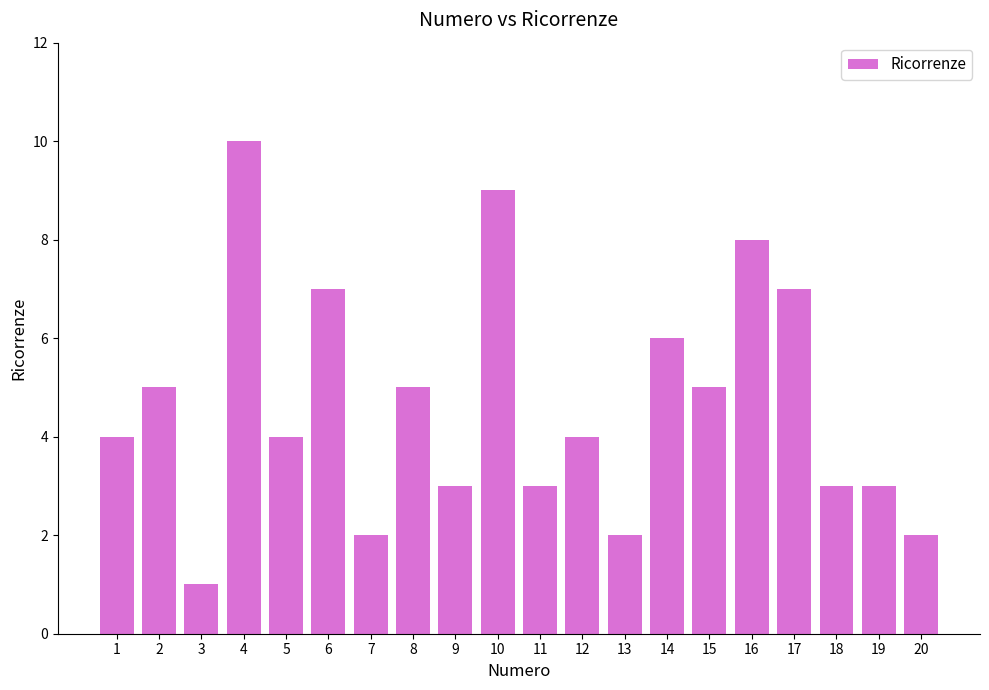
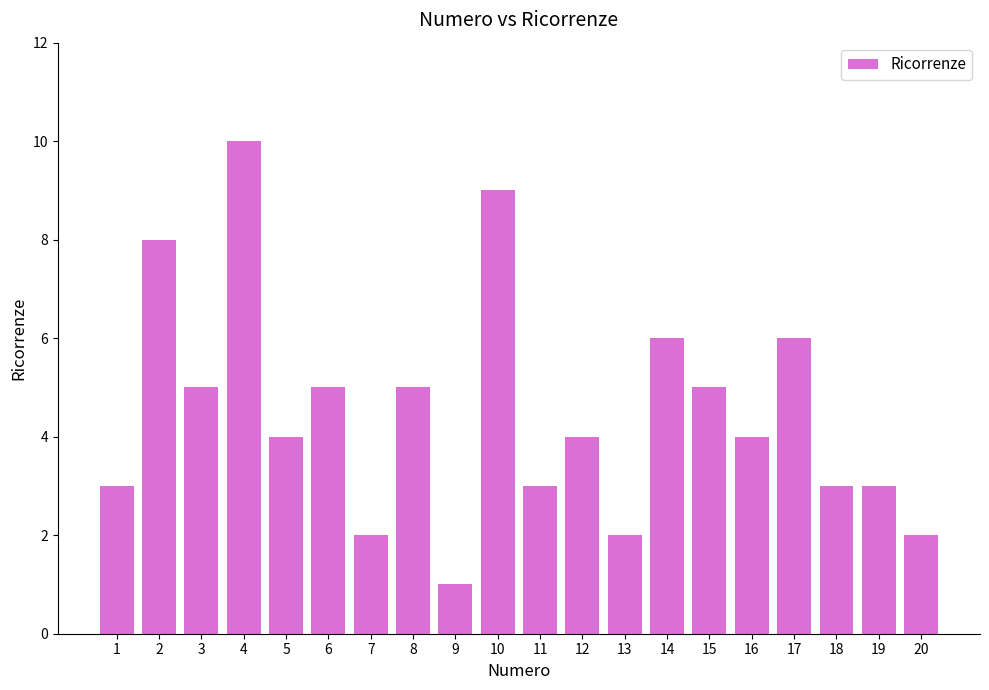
  {
-   "1": 4,
-   "2": 5,
-   "3": 1,
+   "1": 3,
+   "2": 8,
+   "3": 5,
    "4": 10,
    "5": 4,
-   "6": 7,
+   "6": 5,
    "7": 2,
    "8": 5,
-   "9": 3,
+   "9": 1,
    "10": 9,
    "11": 3,
    "12": 4,
    "13": 2,
    "14": 6,
    "15": 5,
-   "16": 8,
-   "17": 7,
+   "16": 4,
+   "17": 6,
    "18": 3,
    "19": 3,
    "20": 2
  }
